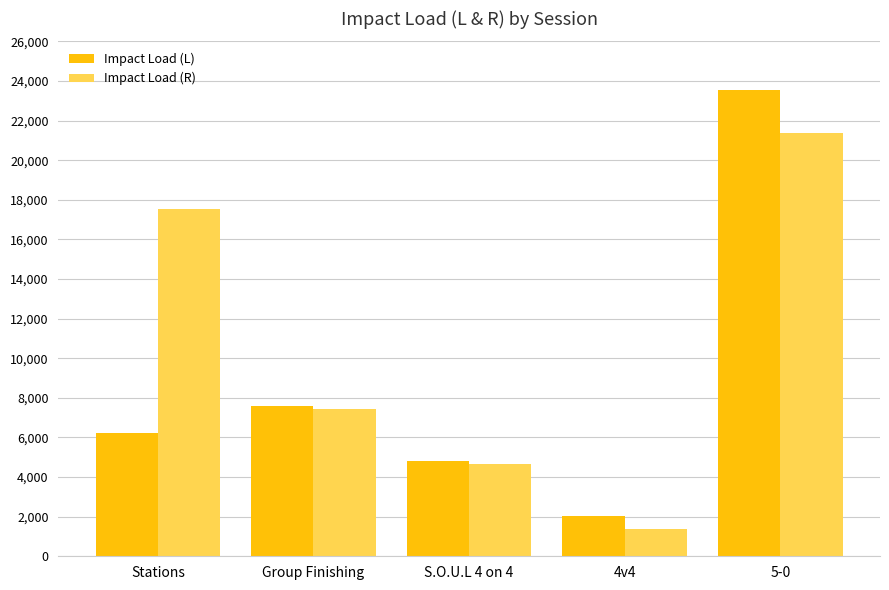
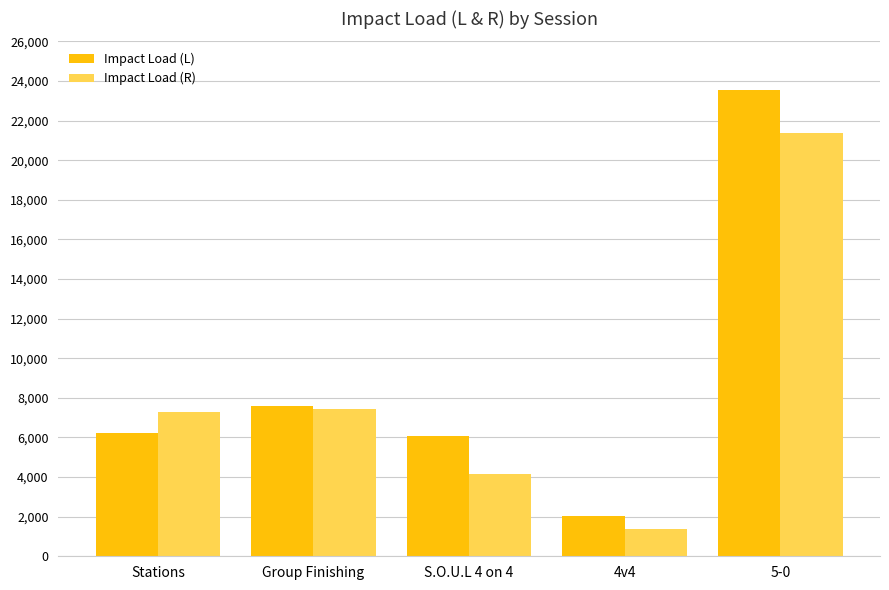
  {
    "Impact Load (L)": {
      "Stations": "6,200",
      "Group Finishing": "7,600",
-     "S.O.U.L 4 on 4": "4,800",
+     "S.O.U.L 4 on 4": "6,100",
      "4v4": "2,000",
      "5-0": "23,600"
    },
    "Impact Load (R)": {
-     "Stations": "17,500",
+     "Stations": "7,300",
      "Group Finishing": "7,400",
-     "S.O.U.L 4 on 4": "4,700",
+     "S.O.U.L 4 on 4": "4,200",
      "4v4": "1,400",
      "5-0": "21,400"
    }
  }
